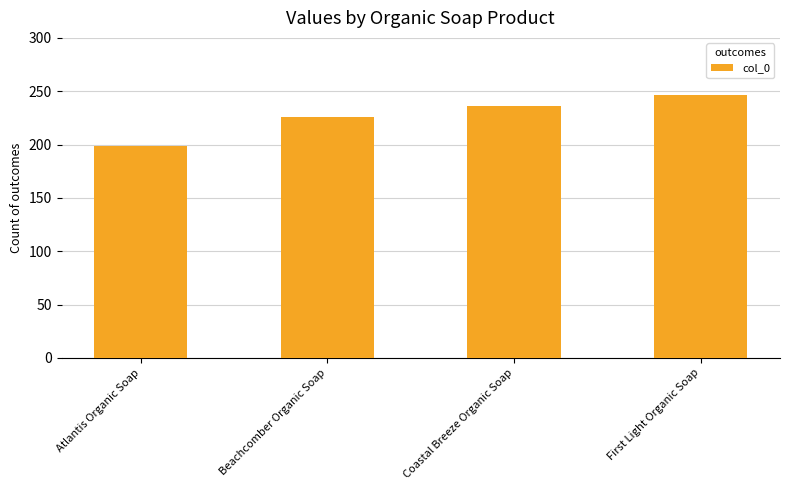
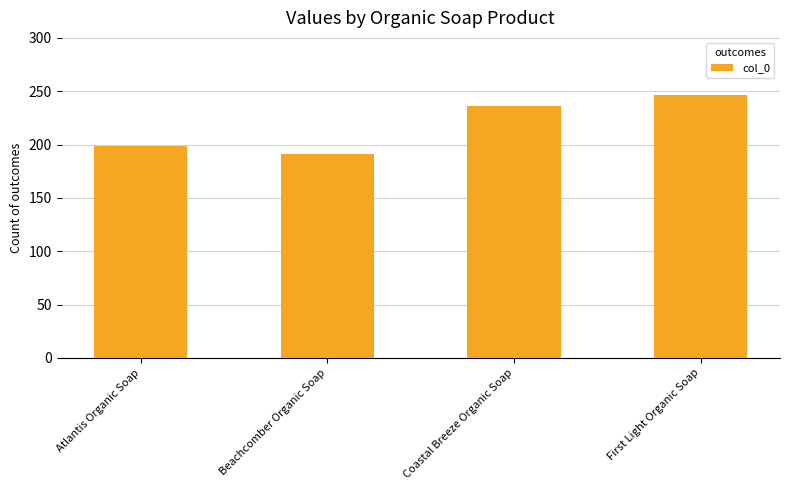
  {
    "Atlantis Organic Soap": 199,
-   "Beachcomber Organic Soap": 226,
+   "Beachcomber Organic Soap": 191,
    "Coastal Breeze Organic Soap": 236,
    "First Light Organic Soap": 246
  }
